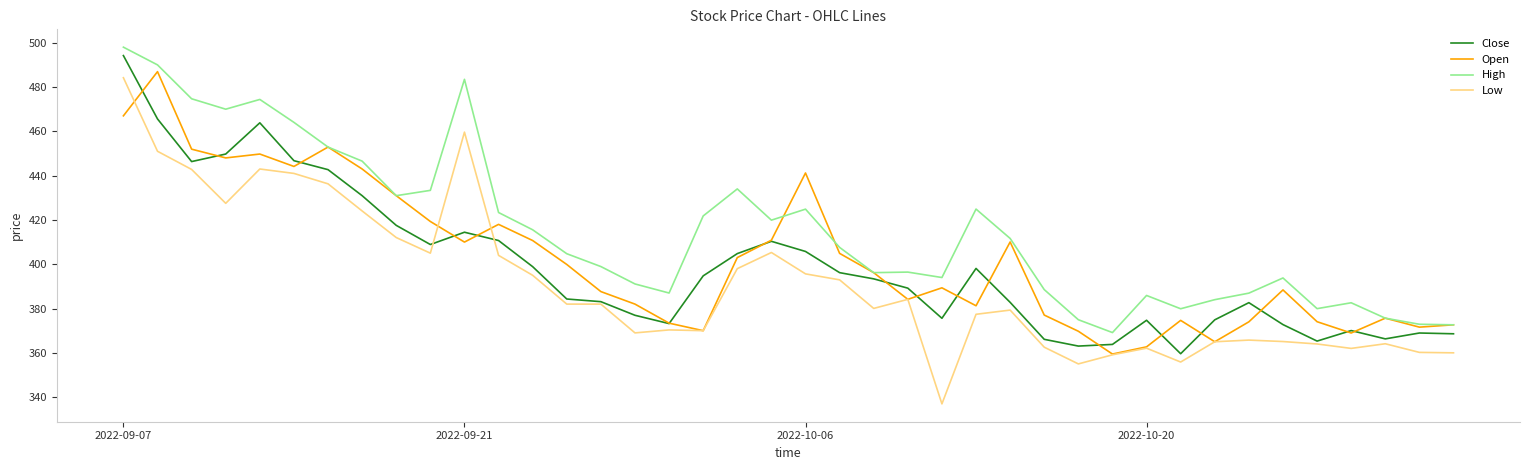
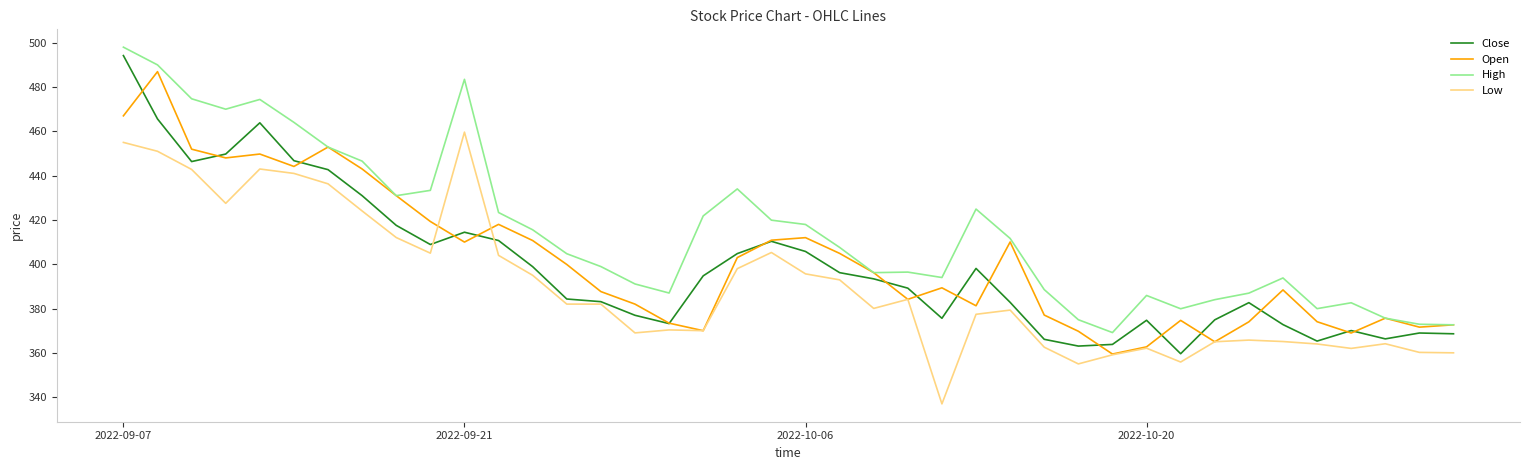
  {
    "Close": {
      "2022-09-07": 494,
      "2022-09-21": 414,
      "2022-10-06": 406,
      "2022-10-20": 375
    },
    "Open": {
      "2022-09-07": 467,
      "2022-09-21": 410,
-     "2022-10-06": 441
+     "2022-10-06": 412
    },
    "High": {
      "2022-09-07": 498,
      "2022-09-21": 483,
-     "2022-10-06": 425,
+     "2022-10-06": 418,
      "2022-10-20": 386
    },
    "Low": {
-     "2022-09-07": 484,
+     "2022-09-07": 455,
      "2022-09-21": 460,
      "2022-10-06": 396
    }
  }
